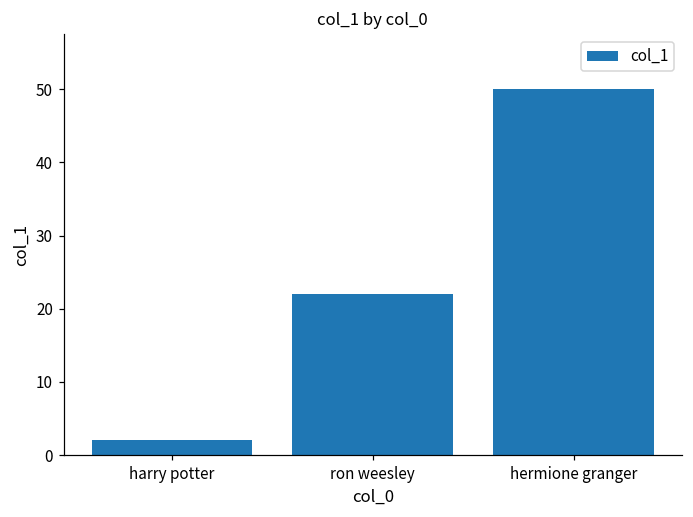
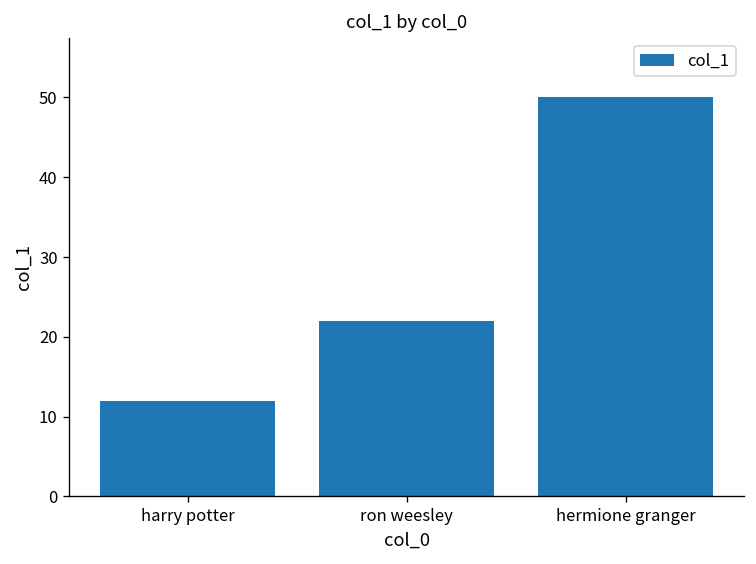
  {
-   "harry potter": 2,
+   "harry potter": 12,
    "ron weesley": 22,
    "hermione granger": 50
  }
